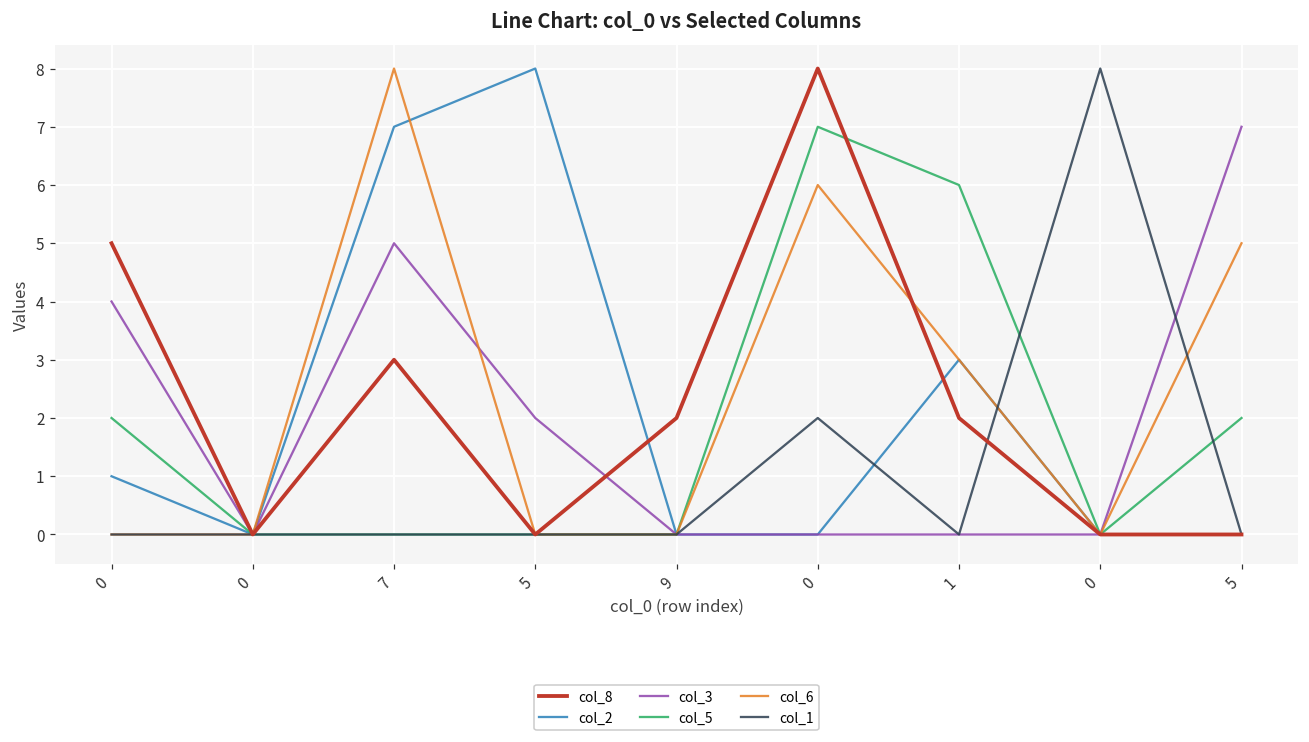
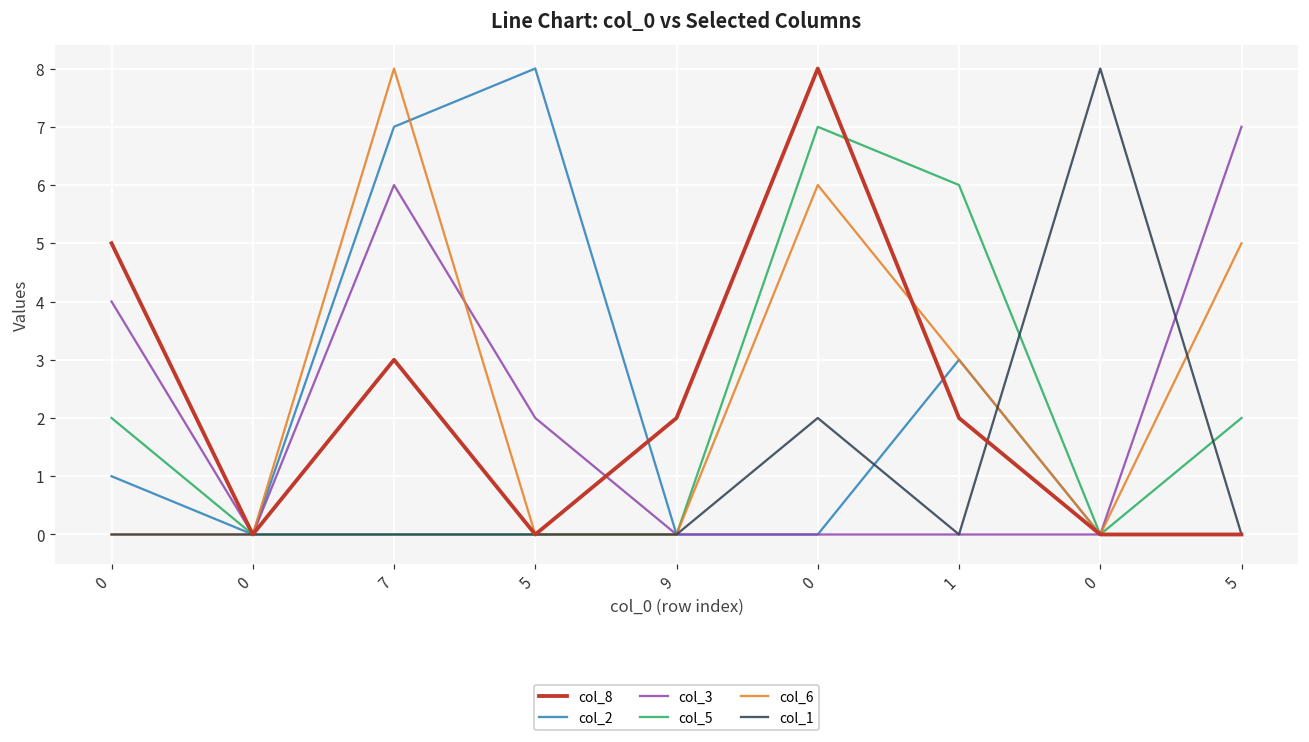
  {
    "col_8": {
      "7": 3,
      "9": 2,
      "1": 2
    },
    "col_2": {
      "7": 7
    },
    "col_3": {
-     "7": 5
+     "7": 6
    },
    "col_5": {
      "1": 6
    },
    "col_6": {
      "7": 8
    }
  }
